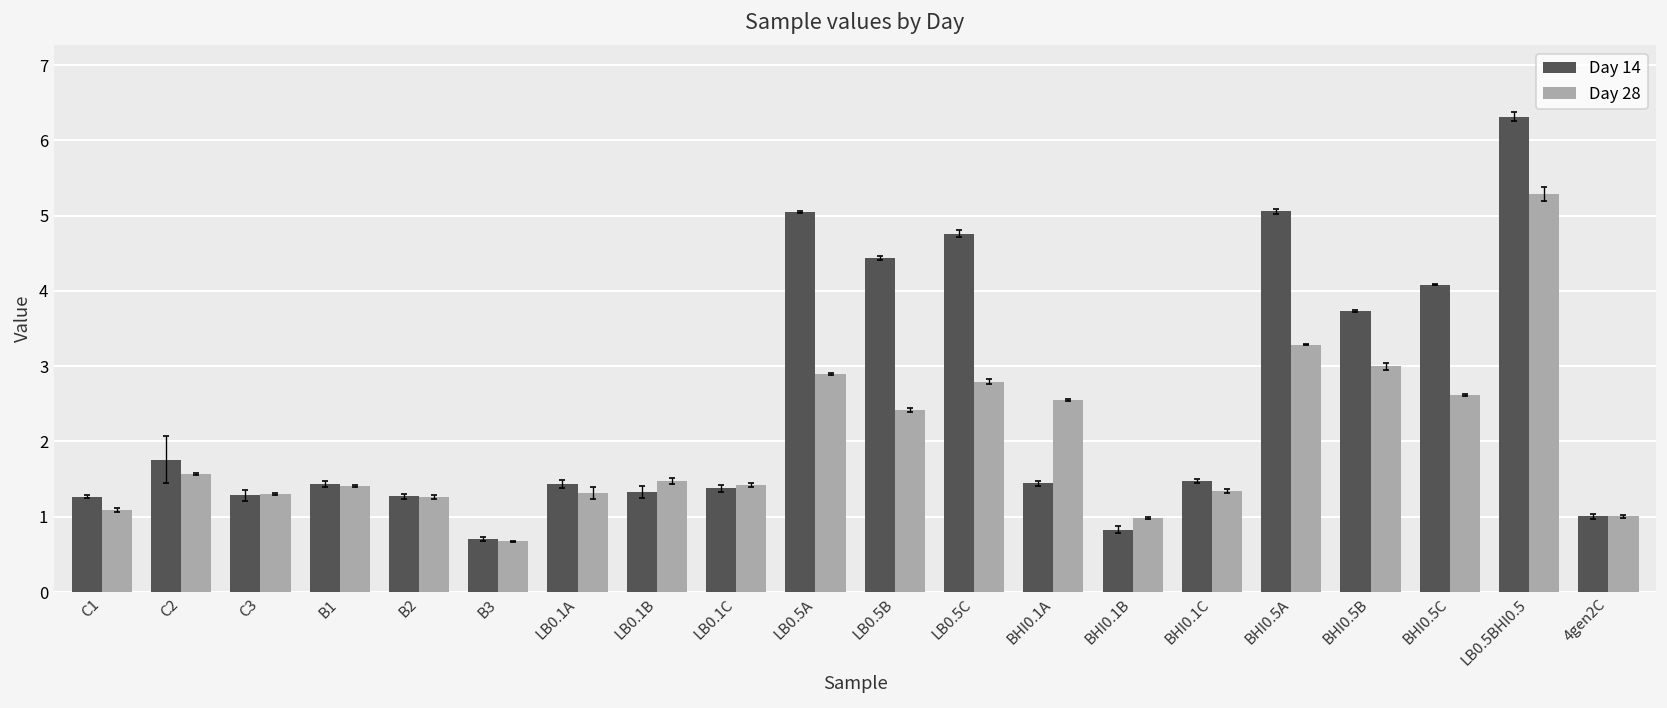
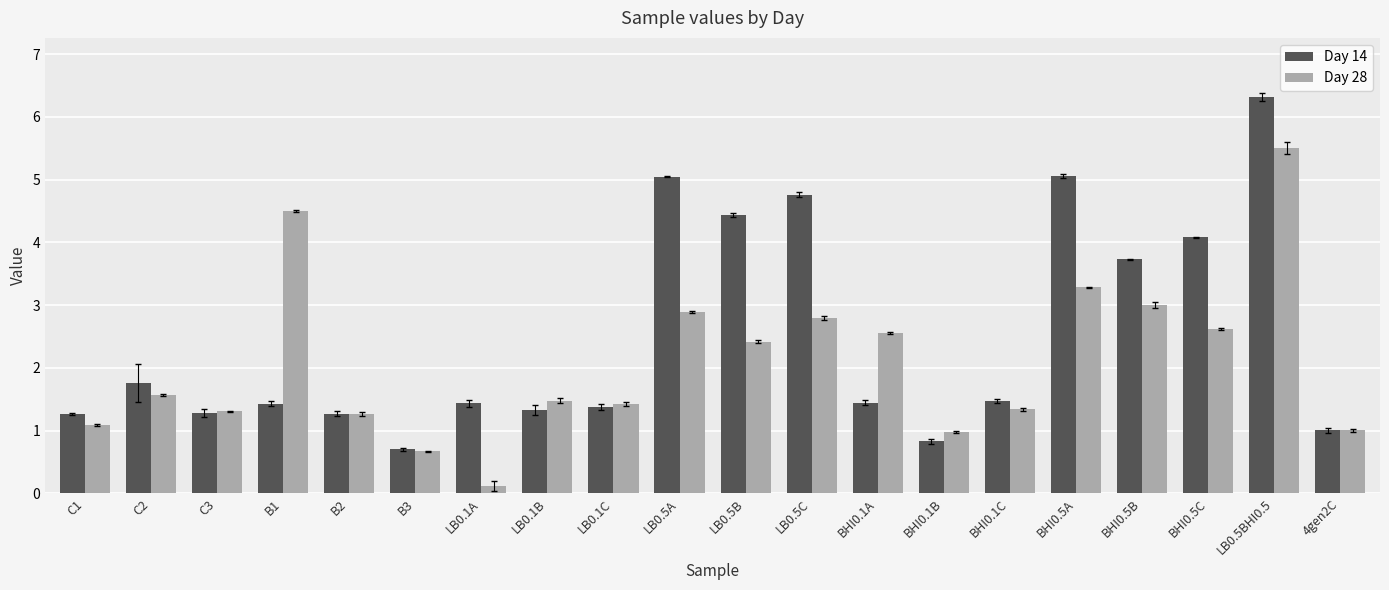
  {
    "Day 14": {
      "C1": 1.3,
      "C2": 1.8,
      "C3": 1.3,
      "B1": 1.4,
      "B2": 1.3,
      "B3": 0.7,
      "LB0.1A": 1.4,
      "LB0.1B": 1.3,
      "LB0.1C": 1.4,
      "LB0.5A": 5.1,
      "LB0.5B": 4.4,
      "LB0.5C": 4.8,
      "BHI0.1A": 1.4,
      "BHI0.1B": 0.8,
      "BHI0.1C": 1.5,
      "BHI0.5A": 5.1,
      "BHI0.5B": 3.7,
      "BHI0.5C": 4.1,
      "LB0.5BHI0.5": 6.3,
      "4gen2C": 1.0
    },
    "Day 28": {
      "C1": 1.1,
      "C2": 1.6,
      "C3": 1.3,
-     "B1": 1.4,
+     "B1": 4.5,
      "B2": 1.3,
      "B3": 0.7,
-     "LB0.1A": 1.3,
+     "LB0.1A": 0.1,
      "LB0.1B": 1.5,
      "LB0.1C": 1.4,
      "LB0.5A": 2.9,
      "LB0.5B": 2.4,
      "LB0.5C": 2.8,
      "BHI0.1A": 2.6,
      "BHI0.1B": 1.0,
      "BHI0.1C": 1.3,
      "BHI0.5A": 3.3,
      "BHI0.5B": 3.0,
      "BHI0.5C": 2.6,
-     "LB0.5BHI0.5": 5.3,
+     "LB0.5BHI0.5": 5.5,
      "4gen2C": 1.0
    }
  }
